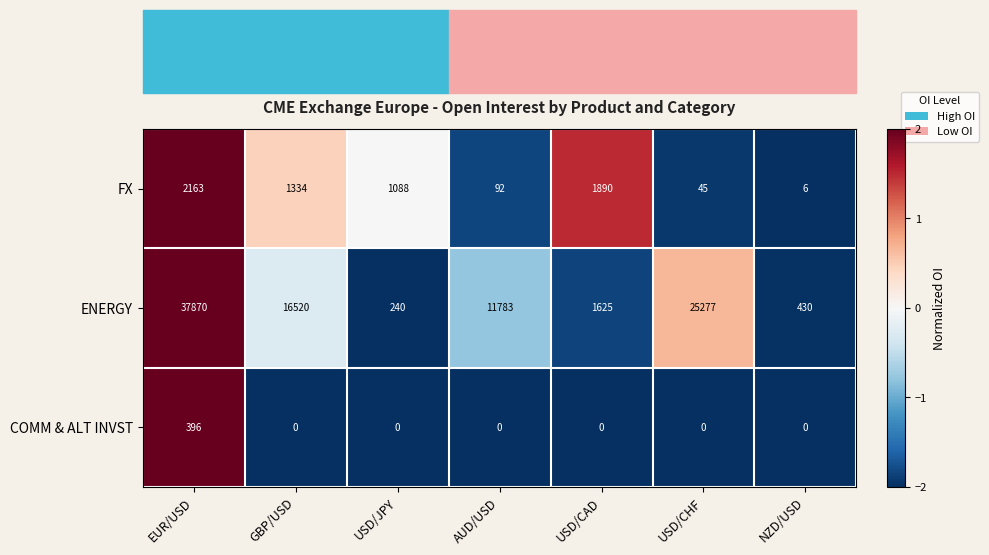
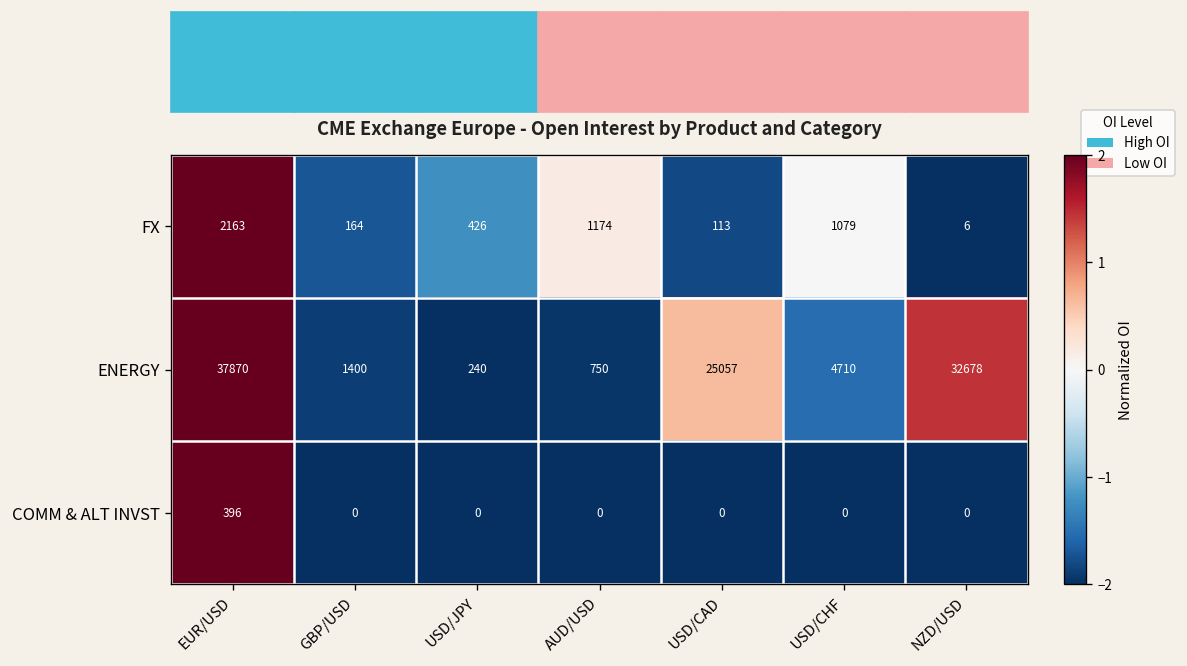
  {
    "FX": {
      "EUR/USD": 2163,
-     "GBP/USD": 1334,
-     "USD/JPY": 1088,
-     "AUD/USD": 92,
-     "USD/CAD": 1890,
-     "USD/CHF": 45,
+     "GBP/USD": 164,
+     "USD/JPY": 426,
+     "AUD/USD": 1174,
+     "USD/CAD": 113,
+     "USD/CHF": 1079,
      "NZD/USD": 6
    },
    "ENERGY": {
      "EUR/USD": 37870,
-     "GBP/USD": 16520,
+     "GBP/USD": 1400,
      "USD/JPY": 240,
-     "AUD/USD": 11783,
-     "USD/CAD": 1625,
-     "USD/CHF": 25277,
-     "NZD/USD": 430
+     "AUD/USD": 750,
+     "USD/CAD": 25057,
+     "USD/CHF": 4710,
+     "NZD/USD": 32678
    },
    "COMM & ALT INVST": {
      "EUR/USD": 396,
      "GBP/USD": 0,
      "USD/JPY": 0,
      "AUD/USD": 0,
      "USD/CAD": 0,
      "USD/CHF": 0,
      "NZD/USD": 0
    }
  }
